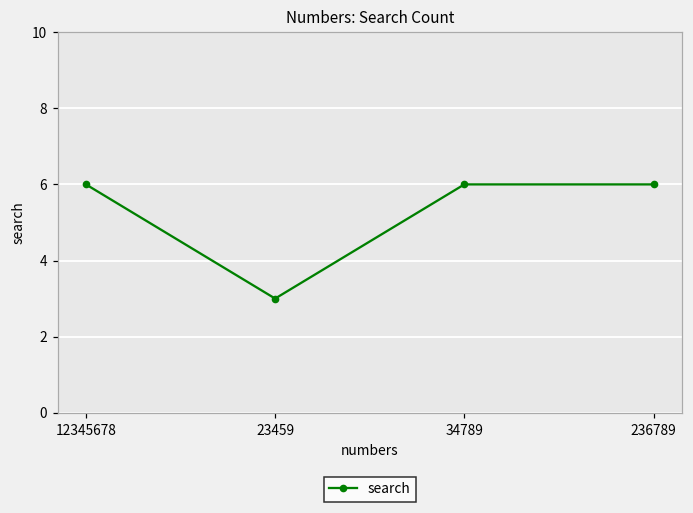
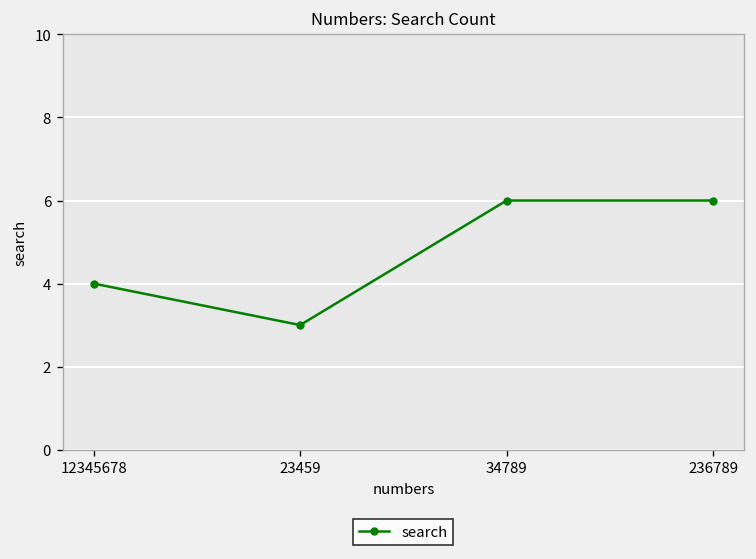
  {
-   "12345678": 6,
+   "12345678": 4,
    "23459": 3,
    "34789": 6,
    "236789": 6
  }
